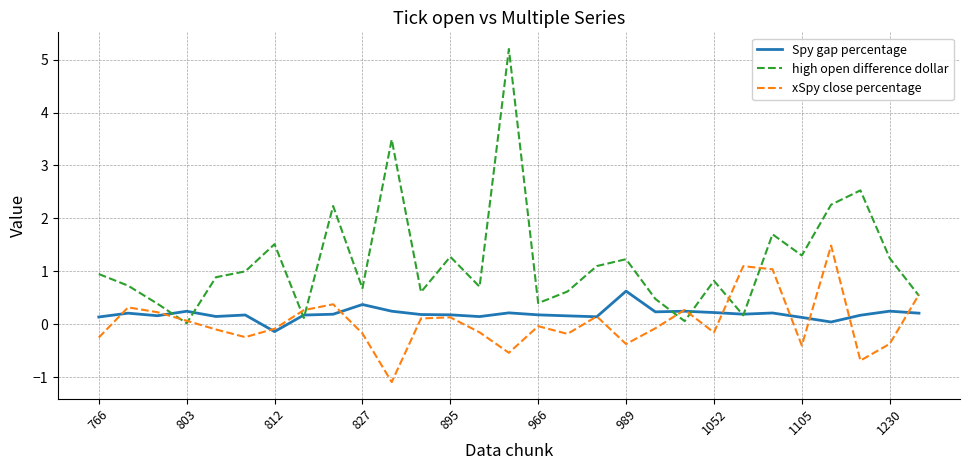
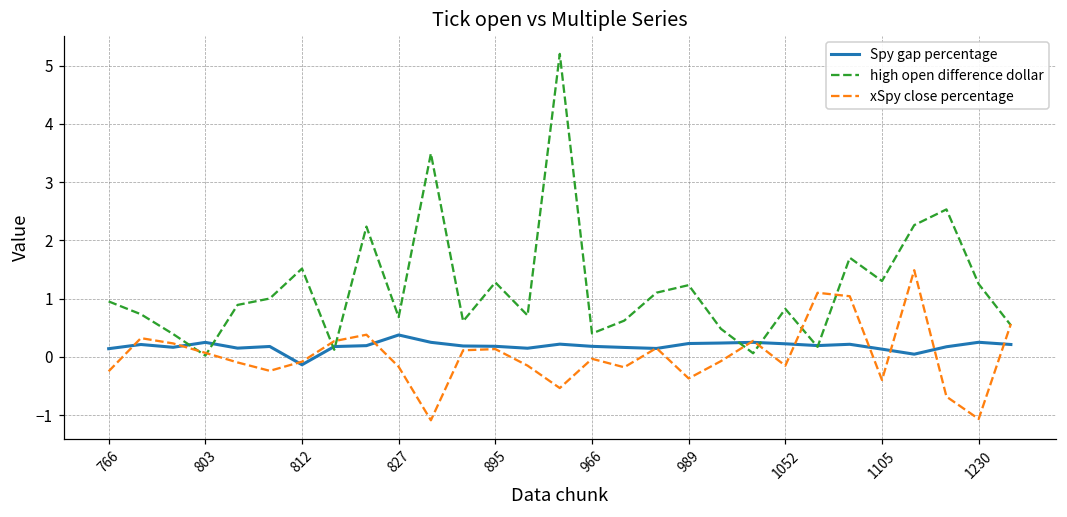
  {
    "Spy gap percentage": {
      "766": 0.1,
      "803": 0.2,
      "812": -0.1,
      "827": 0.4,
      "966": 0.2,
-     "989": 0.6,
+     "989": 0.2,
      "1052": 0.2,
      "1105": 0.1,
      "1230": 0.2
    },
    "high open difference dollar": {
      "766": 0.9,
      "812": 1.5,
      "827": 0.7,
      "895": 1.3,
      "966": 0.4,
      "989": 1.2,
      "1052": 0.8,
      "1105": 1.3,
      "1230": 1.3
    },
    "xSpy close percentage": {
      "766": -0.2,
      "812": -0.1,
      "827": -0.2,
      "966": 0.0,
      "989": -0.4,
      "1052": -0.2,
      "1105": -0.4,
-     "1230": -0.4
+     "1230": -1.1
    }
  }
